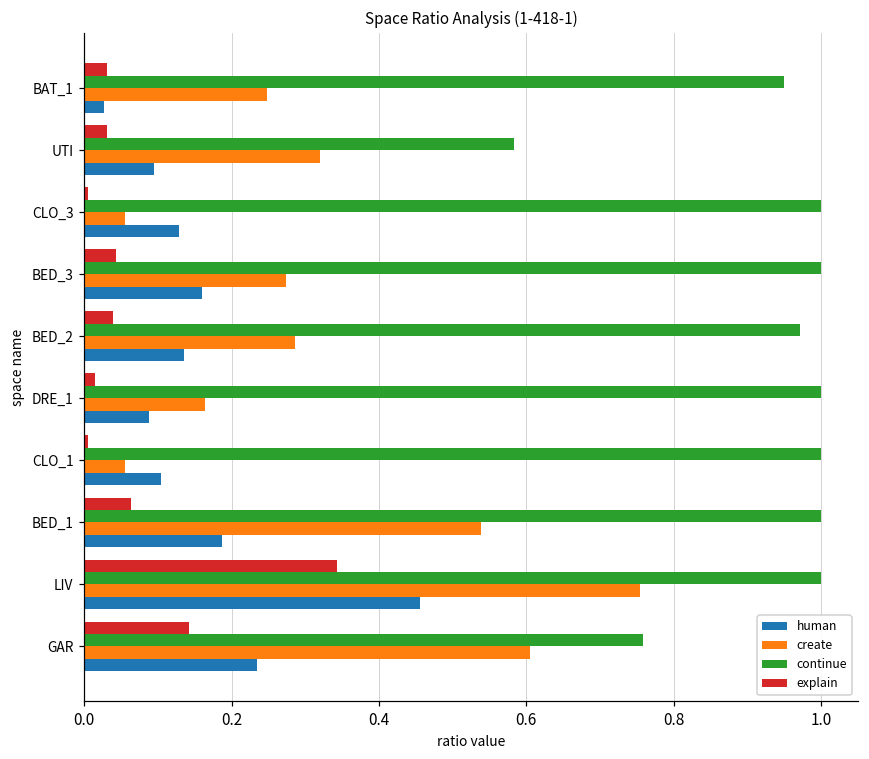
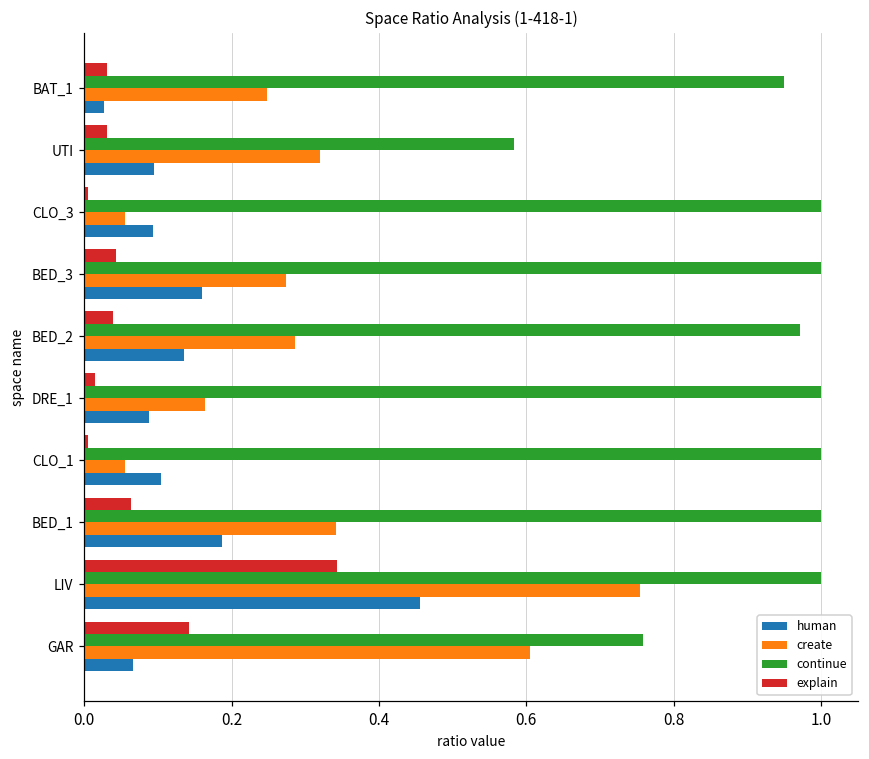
  {
    "human": {
      "BAT_1": 0.03,
      "UTI": 0.10,
-     "CLO_3": 0.13,
+     "CLO_3": 0.09,
      "BED_3": 0.16,
      "BED_2": 0.14,
      "DRE_1": 0.09,
      "CLO_1": 0.10,
      "BED_1": 0.19,
      "LIV": 0.46,
-     "GAR": 0.23
+     "GAR": 0.07
    },
    "create": {
      "BAT_1": 0.25,
      "UTI": 0.32,
      "CLO_3": 0.06,
      "BED_3": 0.27,
      "BED_2": 0.29,
      "DRE_1": 0.16,
      "CLO_1": 0.06,
-     "BED_1": 0.54,
+     "BED_1": 0.34,
      "LIV": 0.75,
      "GAR": 0.61
    },
    "continue": {
      "BAT_1": 0.95,
      "UTI": 0.58,
      "CLO_3": 1.00,
      "BED_3": 1.00,
      "BED_2": 0.97,
      "DRE_1": 1.00,
      "CLO_1": 1.00,
      "BED_1": 1.00,
      "LIV": 1.00,
      "GAR": 0.76
    },
    "explain": {
      "BAT_1": 0.03,
      "UTI": 0.03,
      "CLO_3": 0.01,
      "BED_3": 0.04,
      "BED_2": 0.04,
      "DRE_1": 0.01,
      "CLO_1": 0.01,
      "BED_1": 0.06,
      "LIV": 0.34,
      "GAR": 0.14
    }
  }
